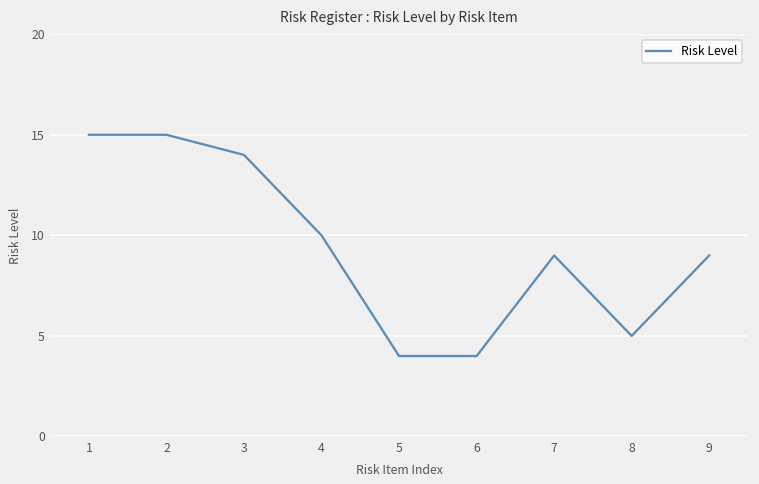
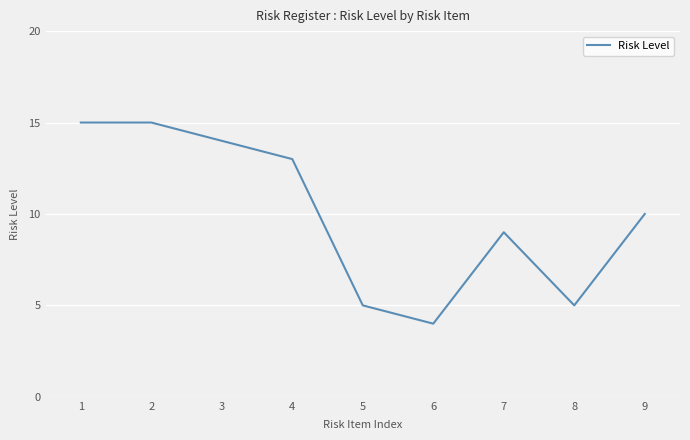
  {
    "1": 15,
    "2": 15,
    "3": 14,
-   "4": 10,
-   "5": 4,
+   "4": 13,
+   "5": 5,
    "6": 4,
    "7": 9,
    "8": 5,
-   "9": 9
+   "9": 10
  }
